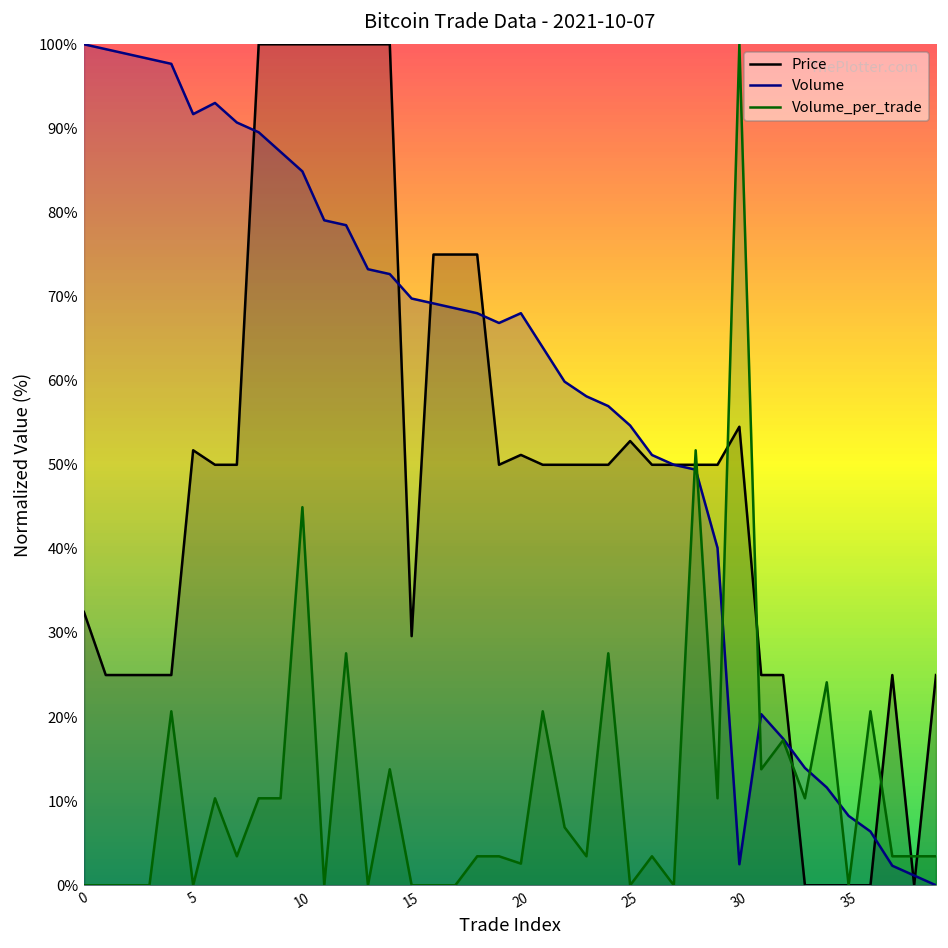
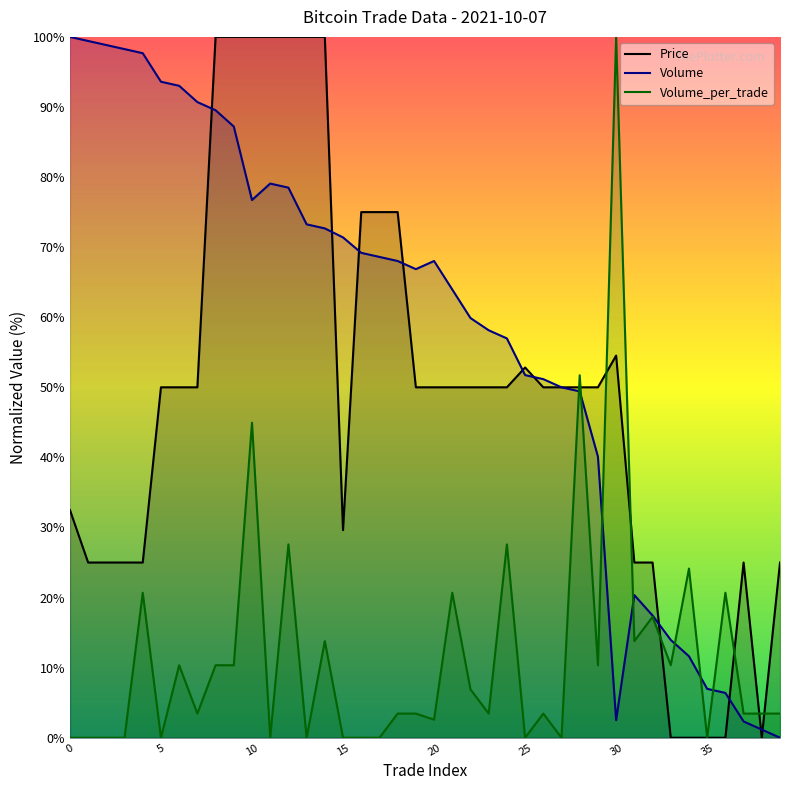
  {
    "Price": {
      "0": "33%",
-     "5": "52%",
+     "5": "50%",
      "10": "100%",
      "15": "30%",
-     "20": "51%",
+     "20": "50%",
      "25": "53%",
      "30": "55%"
    },
    "Volume": {
      "0": "100%",
-     "5": "92%",
-     "10": "85%",
-     "15": "70%",
+     "5": "94%",
+     "10": "77%",
+     "15": "71%",
      "20": "68%",
-     "25": "55%",
+     "25": "52%",
      "30": "3%",
-     "35": "8%"
+     "35": "7%"
    },
    "Volume_per_trade": {
      "0": "0%",
      "5": "0%",
      "10": "45%",
      "15": "0%",
      "20": "3%",
      "25": "0%",
      "30": "100%"
    }
  }
